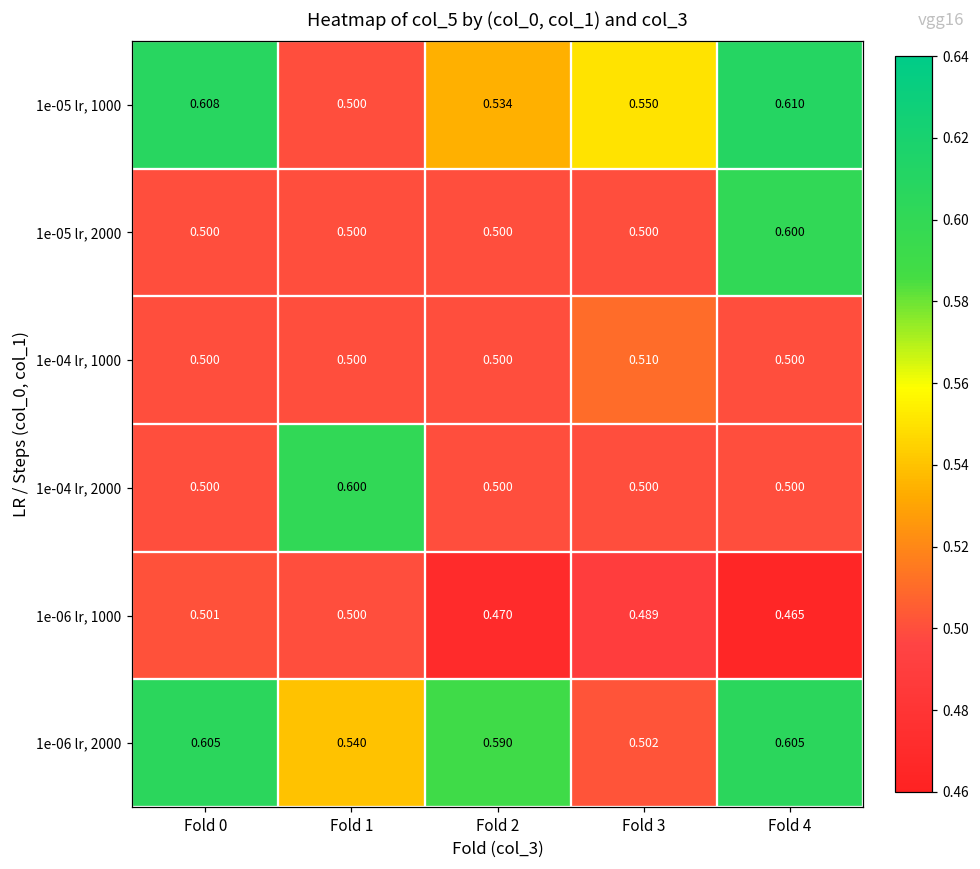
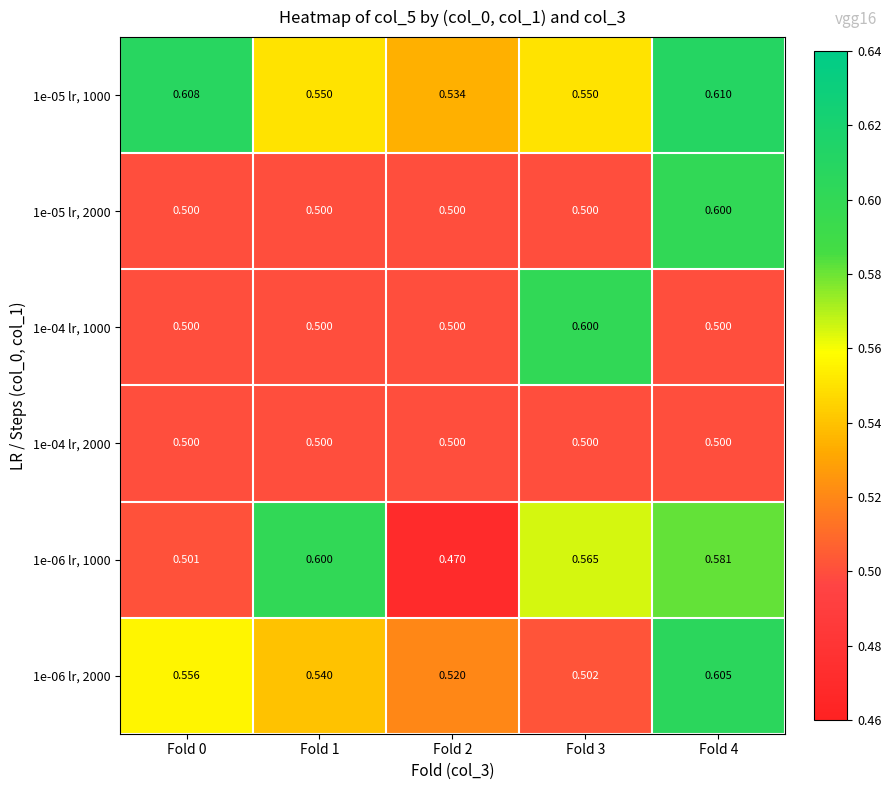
  {
    "1e-05 lr, 1000": {
      "Fold 0": 0.608,
-     "Fold 1": 0.500,
+     "Fold 1": 0.550,
      "Fold 2": 0.534,
      "Fold 3": 0.550,
      "Fold 4": 0.610
    },
    "1e-05 lr, 2000": {
      "Fold 0": 0.500,
      "Fold 1": 0.500,
      "Fold 2": 0.500,
      "Fold 3": 0.500,
      "Fold 4": 0.600
    },
    "1e-04 lr, 1000": {
      "Fold 0": 0.500,
      "Fold 1": 0.500,
      "Fold 2": 0.500,
-     "Fold 3": 0.510,
+     "Fold 3": 0.600,
      "Fold 4": 0.500
    },
    "1e-04 lr, 2000": {
      "Fold 0": 0.500,
-     "Fold 1": 0.600,
+     "Fold 1": 0.500,
      "Fold 2": 0.500,
      "Fold 3": 0.500,
      "Fold 4": 0.500
    },
    "1e-06 lr, 1000": {
      "Fold 0": 0.501,
-     "Fold 1": 0.500,
+     "Fold 1": 0.600,
      "Fold 2": 0.470,
-     "Fold 3": 0.489,
-     "Fold 4": 0.465
+     "Fold 3": 0.565,
+     "Fold 4": 0.581
    },
    "1e-06 lr, 2000": {
-     "Fold 0": 0.605,
+     "Fold 0": 0.556,
      "Fold 1": 0.540,
-     "Fold 2": 0.590,
+     "Fold 2": 0.520,
      "Fold 3": 0.502,
      "Fold 4": 0.605
    }
  }
